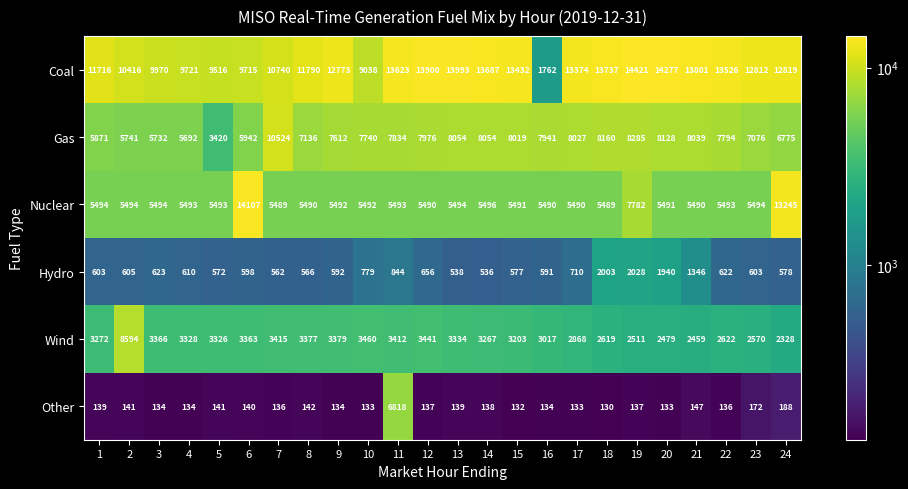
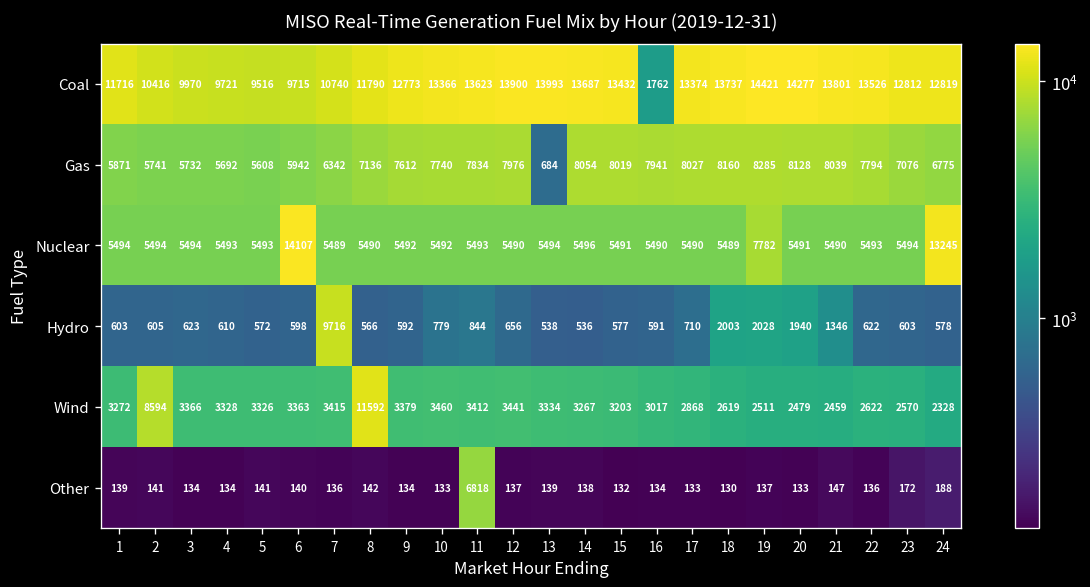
  {
    "Coal": {
      "1": 11716,
      "2": 10416,
      "3": 9970,
      "4": 9721,
      "5": 9516,
      "6": 9715,
      "7": 10740,
      "8": 11790,
      "9": 12773,
-     "10": 9038,
+     "10": 13366,
      "11": 13623,
      "12": 13900,
      "13": 13993,
      "14": 13687,
      "15": 13432,
      "16": 1762,
      "17": 13374,
      "18": 13737,
      "19": 14421,
      "20": 14277,
      "21": 13801,
      "22": 13526,
      "23": 12812,
      "24": 12819
    },
    "Gas": {
      "1": 5871,
      "2": 5741,
      "3": 5732,
      "4": 5692,
-     "5": 3420,
+     "5": 5608,
      "6": 5942,
-     "7": 10524,
+     "7": 6342,
      "8": 7136,
      "9": 7612,
      "10": 7740,
      "11": 7834,
      "12": 7976,
-     "13": 8054,
+     "13": 684,
      "14": 8054,
      "15": 8019,
      "16": 7941,
      "17": 8027,
      "18": 8160,
      "19": 8285,
      "20": 8128,
      "21": 8039,
      "22": 7794,
      "23": 7076,
      "24": 6775
    },
    "Nuclear": {
      "1": 5494,
      "2": 5494,
      "3": 5494,
      "4": 5493,
      "5": 5493,
      "6": 14107,
      "7": 5489,
      "8": 5490,
      "9": 5492,
      "10": 5492,
      "11": 5493,
      "12": 5490,
      "13": 5494,
      "14": 5496,
      "15": 5491,
      "16": 5490,
      "17": 5490,
      "18": 5489,
      "19": 7782,
      "20": 5491,
      "21": 5490,
      "22": 5493,
      "23": 5494,
      "24": 13245
    },
    "Hydro": {
      "1": 603,
      "2": 605,
      "3": 623,
      "4": 610,
      "5": 572,
      "6": 598,
-     "7": 562,
+     "7": 9716,
      "8": 566,
      "9": 592,
      "10": 779,
      "11": 844,
      "12": 656,
      "13": 538,
      "14": 536,
      "15": 577,
      "16": 591,
      "17": 710,
      "18": 2003,
      "19": 2028,
      "20": 1940,
      "21": 1346,
      "22": 622,
      "23": 603,
      "24": 578
    },
    "Wind": {
      "1": 3272,
      "2": 8594,
      "3": 3366,
      "4": 3328,
      "5": 3326,
      "6": 3363,
      "7": 3415,
-     "8": 3377,
+     "8": 11592,
      "9": 3379,
      "10": 3460,
      "11": 3412,
      "12": 3441,
      "13": 3334,
      "14": 3267,
      "15": 3203,
      "16": 3017,
      "17": 2868,
      "18": 2619,
      "19": 2511,
      "20": 2479,
      "21": 2459,
      "22": 2622,
      "23": 2570,
      "24": 2328
    },
    "Other": {
      "1": 139,
      "2": 141,
      "3": 134,
      "4": 134,
      "5": 141,
      "6": 140,
      "7": 136,
      "8": 142,
      "9": 134,
      "10": 133,
      "11": 6818,
      "12": 137,
      "13": 139,
      "14": 138,
      "15": 132,
      "16": 134,
      "17": 133,
      "18": 130,
      "19": 137,
      "20": 133,
      "21": 147,
      "22": 136,
      "23": 172,
      "24": 188
    }
  }
